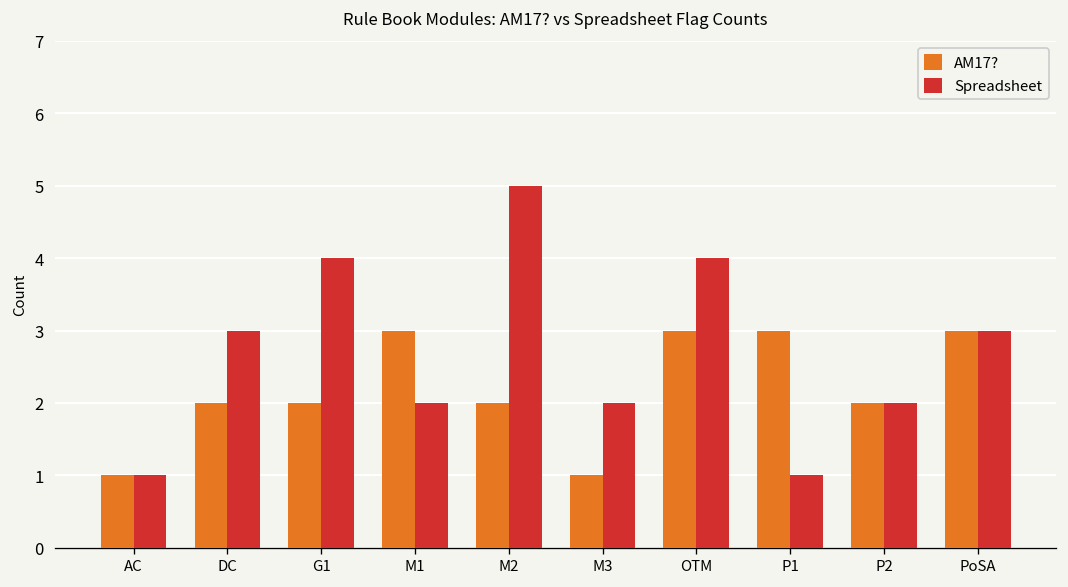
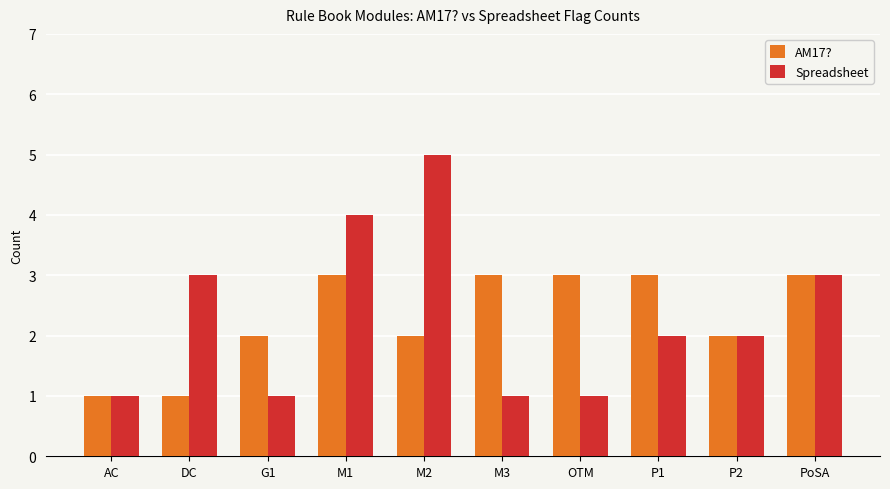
  {
    "AM17?": {
      "AC": 1,
-     "DC": 2,
+     "DC": 1,
      "G1": 2,
      "M1": 3,
      "M2": 2,
-     "M3": 1,
+     "M3": 3,
      "OTM": 3,
      "P1": 3,
      "P2": 2,
      "PoSA": 3
    },
    "Spreadsheet": {
      "AC": 1,
      "DC": 3,
-     "G1": 4,
-     "M1": 2,
+     "G1": 1,
+     "M1": 4,
      "M2": 5,
-     "M3": 2,
-     "OTM": 4,
-     "P1": 1,
+     "M3": 1,
+     "OTM": 1,
+     "P1": 2,
      "P2": 2,
      "PoSA": 3
    }
  }
